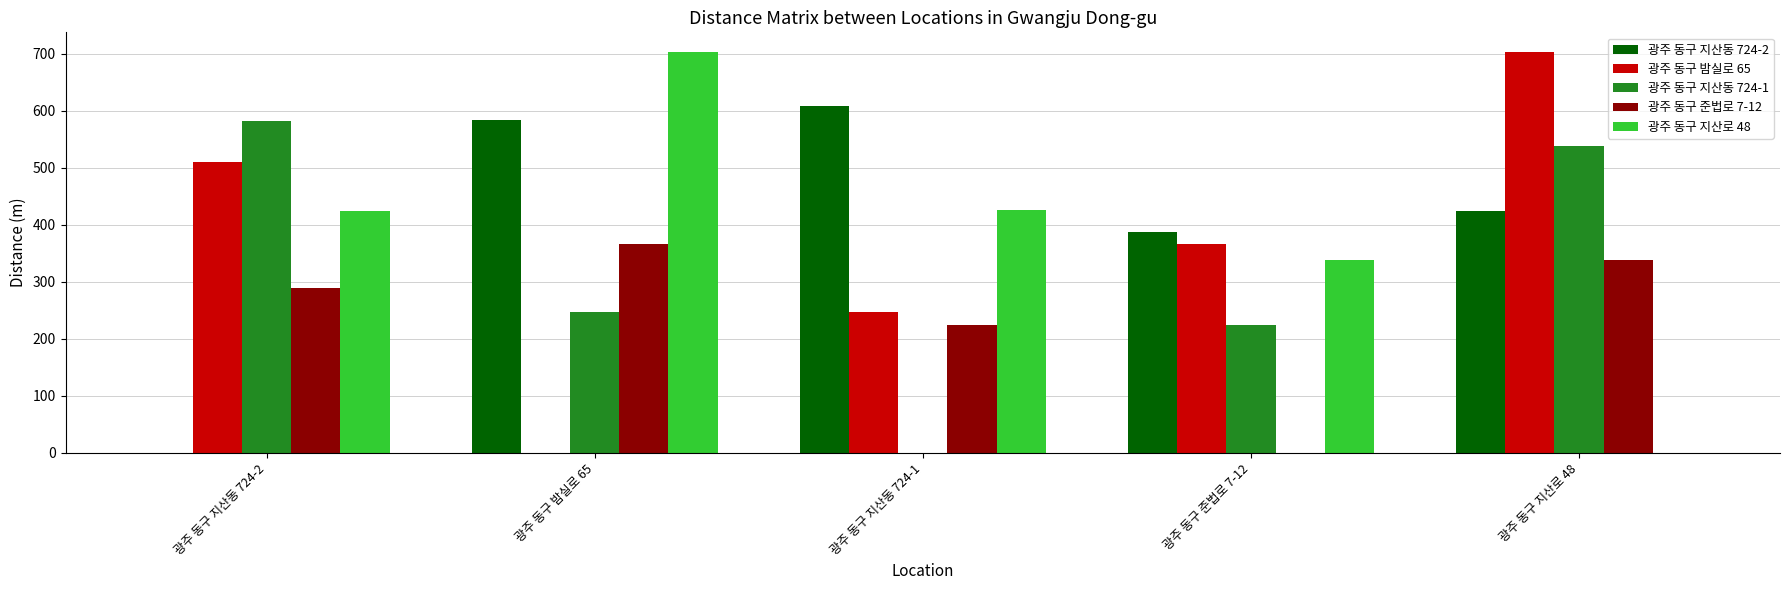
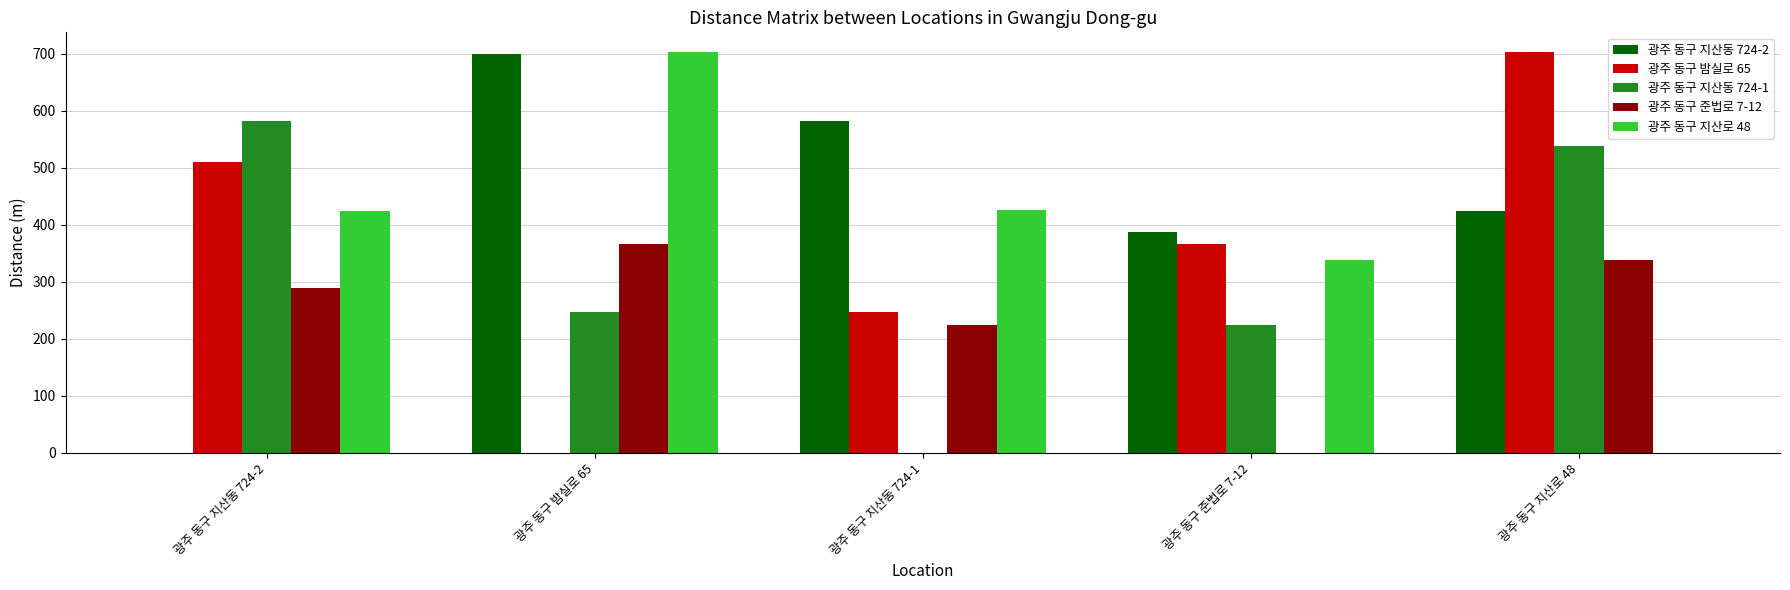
  {
    "광주 동구 지산동 724-2": {
      "광주 동구 지산동 724-2": 0,
-     "광주 동구 밤실로 65": 580,
-     "광주 동구 지산동 724-1": 610,
+     "광주 동구 밤실로 65": 700,
+     "광주 동구 지산동 724-1": 580,
      "광주 동구 준법로 7-12": 390,
      "광주 동구 지산로 48": 430
    },
    "광주 동구 밤실로 65": {
      "광주 동구 지산동 724-2": 510,
      "광주 동구 밤실로 65": 0,
      "광주 동구 지산동 724-1": 250,
      "광주 동구 준법로 7-12": 370,
      "광주 동구 지산로 48": 700
    },
    "광주 동구 지산동 724-1": {
      "광주 동구 지산동 724-2": 580,
      "광주 동구 밤실로 65": 250,
      "광주 동구 지산동 724-1": 0,
      "광주 동구 준법로 7-12": 220,
      "광주 동구 지산로 48": 540
    },
    "광주 동구 준법로 7-12": {
      "광주 동구 지산동 724-2": 290,
      "광주 동구 밤실로 65": 370,
      "광주 동구 지산동 724-1": 220,
      "광주 동구 준법로 7-12": 0,
      "광주 동구 지산로 48": 340
    },
    "광주 동구 지산로 48": {
      "광주 동구 지산동 724-2": 430,
      "광주 동구 밤실로 65": 700,
      "광주 동구 지산동 724-1": 430,
      "광주 동구 준법로 7-12": 340,
      "광주 동구 지산로 48": 0
    }
  }
